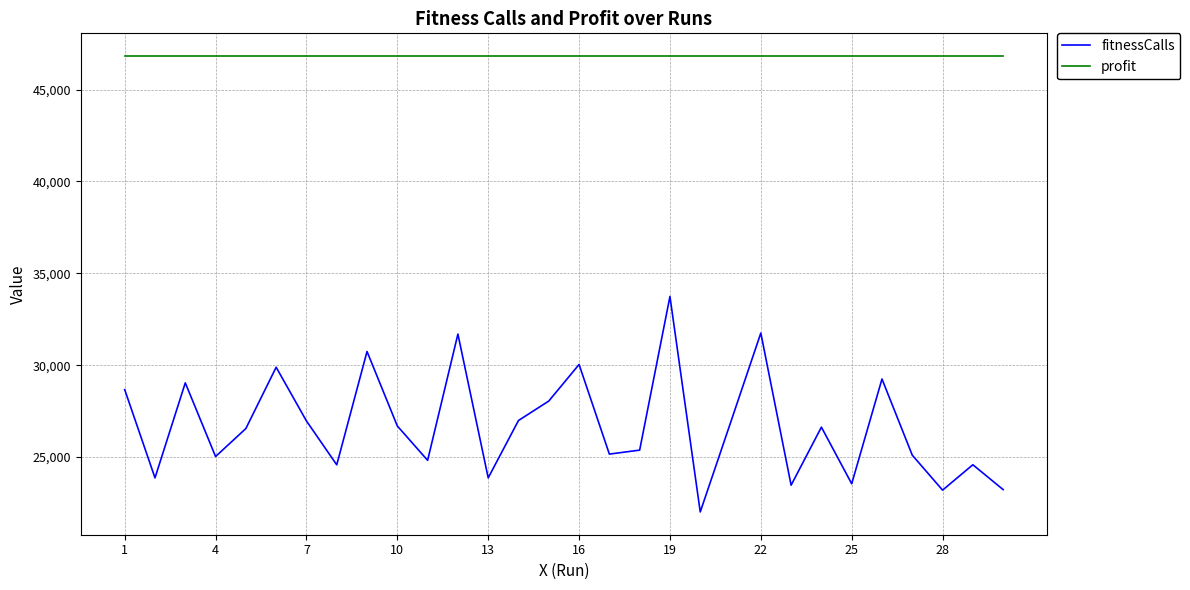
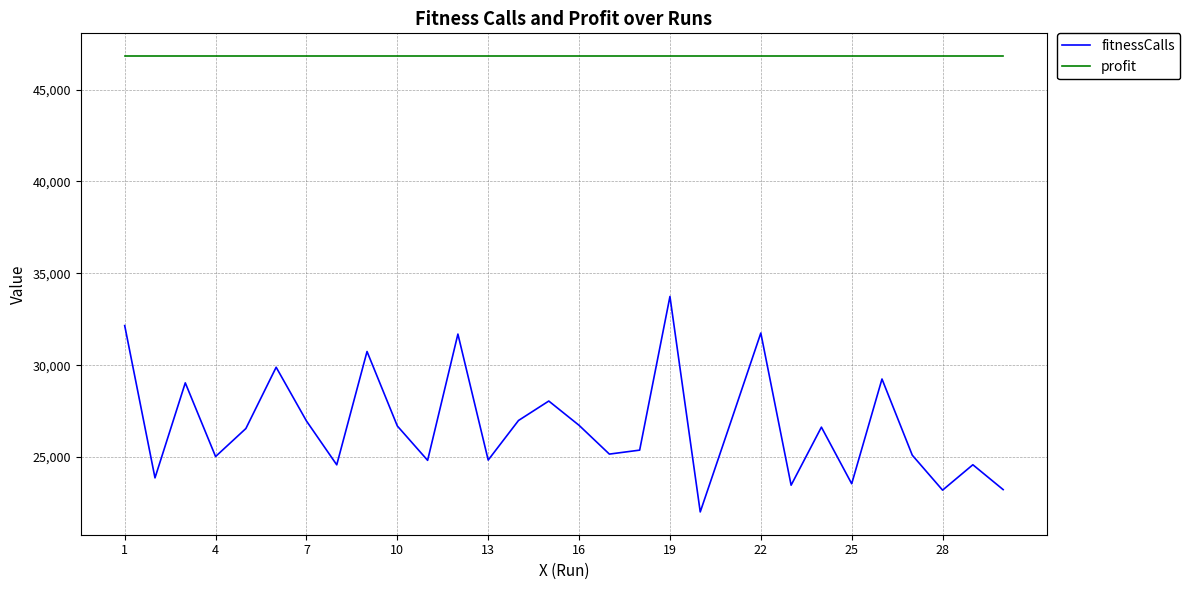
  {
    "fitnessCalls": {
-     "1": "28,700",
+     "1": "32,200",
      "4": "25,000",
      "7": "27,000",
      "10": "26,700",
-     "13": "23,900",
-     "16": "30,000",
+     "13": "24,800",
+     "16": "26,700",
      "19": "33,700",
      "22": "31,700",
      "25": "23,500",
      "28": "23,200"
    },
    "profit": {
      "1": "46,800",
      "4": "46,800",
      "7": "46,800",
      "10": "46,800",
      "13": "46,800",
      "16": "46,800",
      "19": "46,800",
      "22": "46,800",
      "25": "46,800",
      "28": "46,800"
    }
  }
